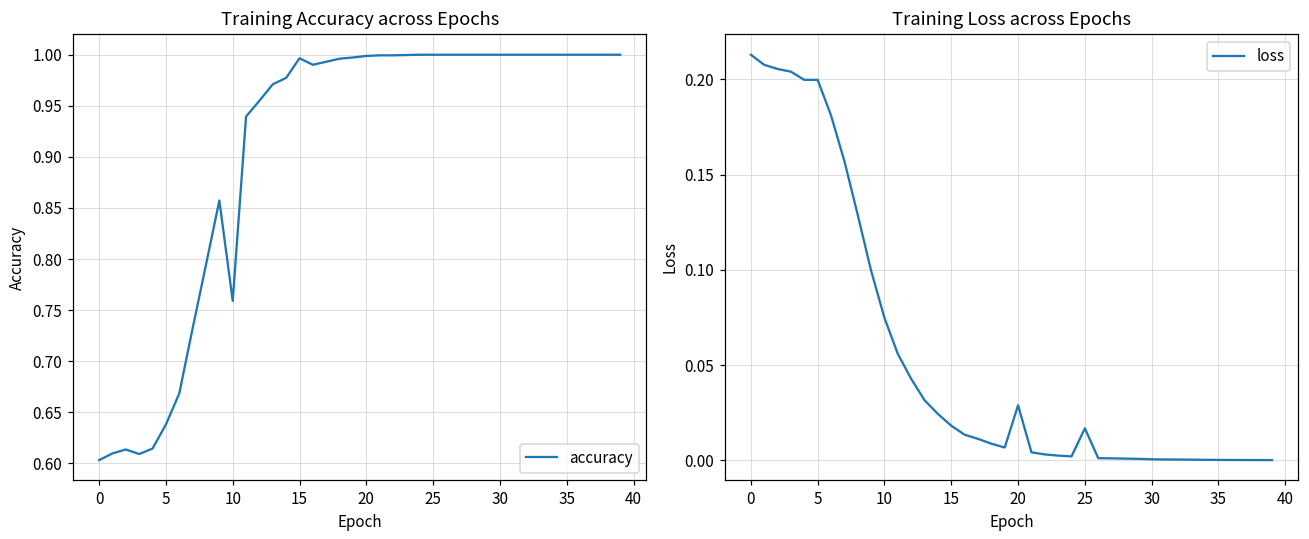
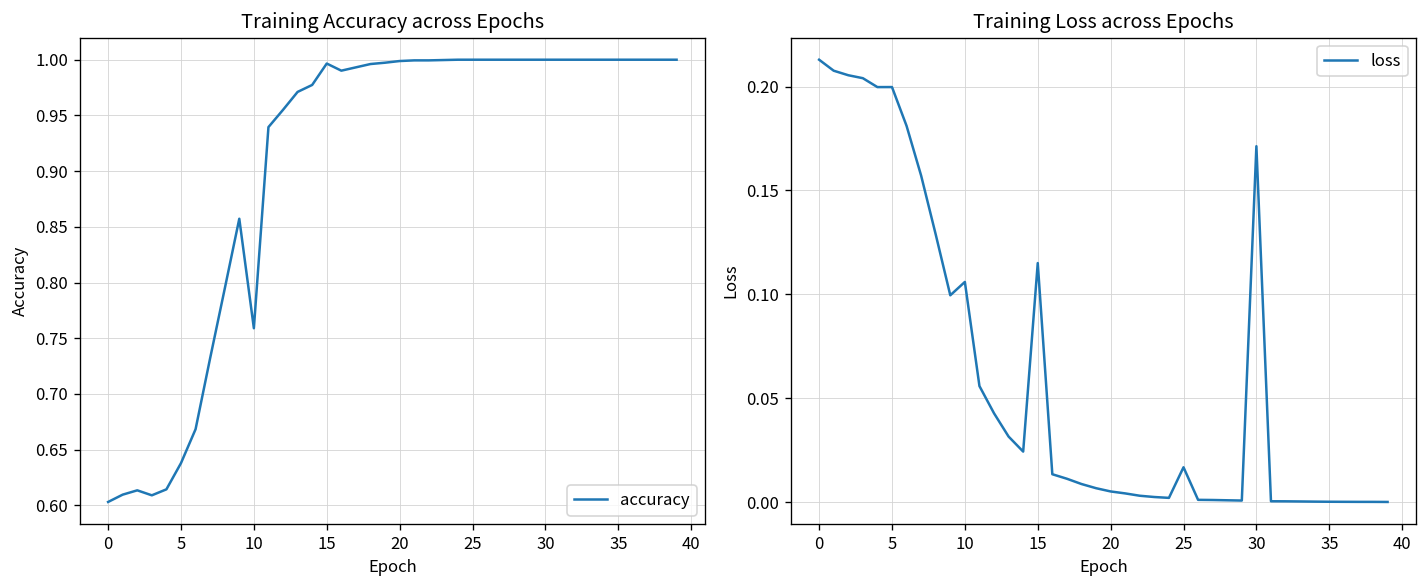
  {
    "Training Accuracy across Epochs": {
      "0": 0.60,
      "5": 0.64,
      "10": 0.76,
      "15": 1.00,
      "20": 1.00,
      "25": 1.00,
      "30": 1.00,
      "35": 1.00
    },
    "Training Loss across Epochs": {
      "0": 0.213,
      "5": 0.200,
-     "10": 0.075,
-     "15": 0.018,
-     "20": 0.029,
+     "10": 0.106,
+     "15": 0.115,
+     "20": 0.005,
      "25": 0.017,
-     "30": 0.001,
+     "30": 0.171,
      "35": 0.000
    }
  }
